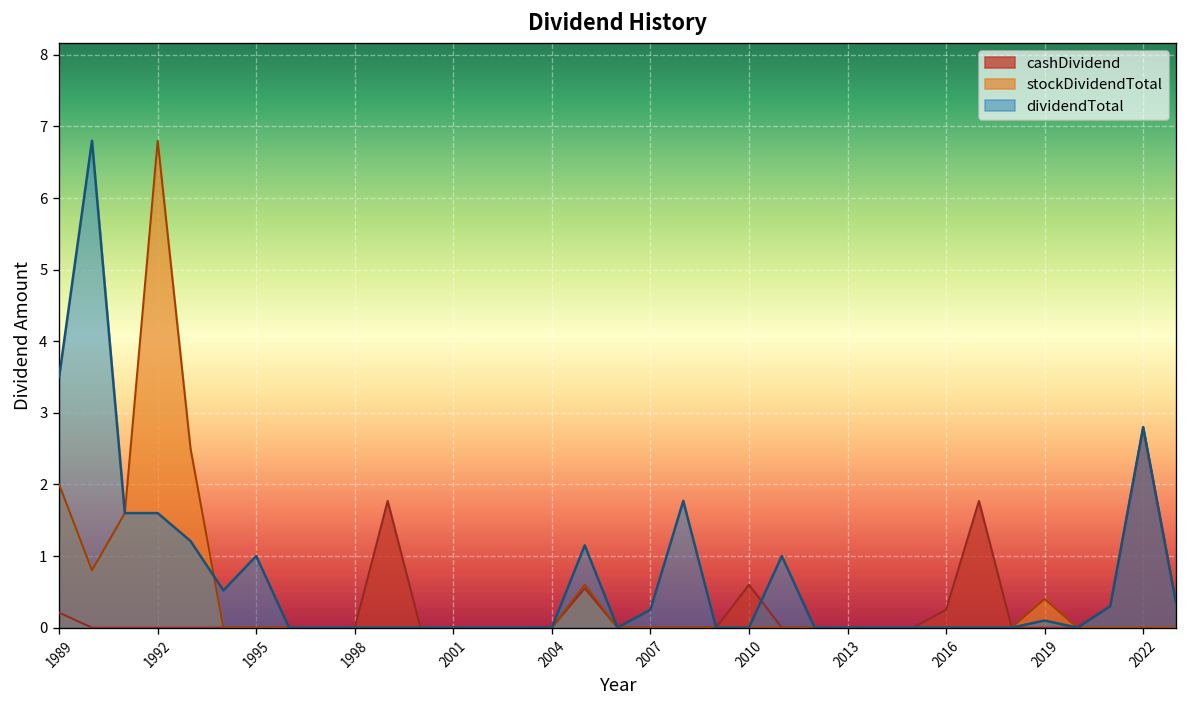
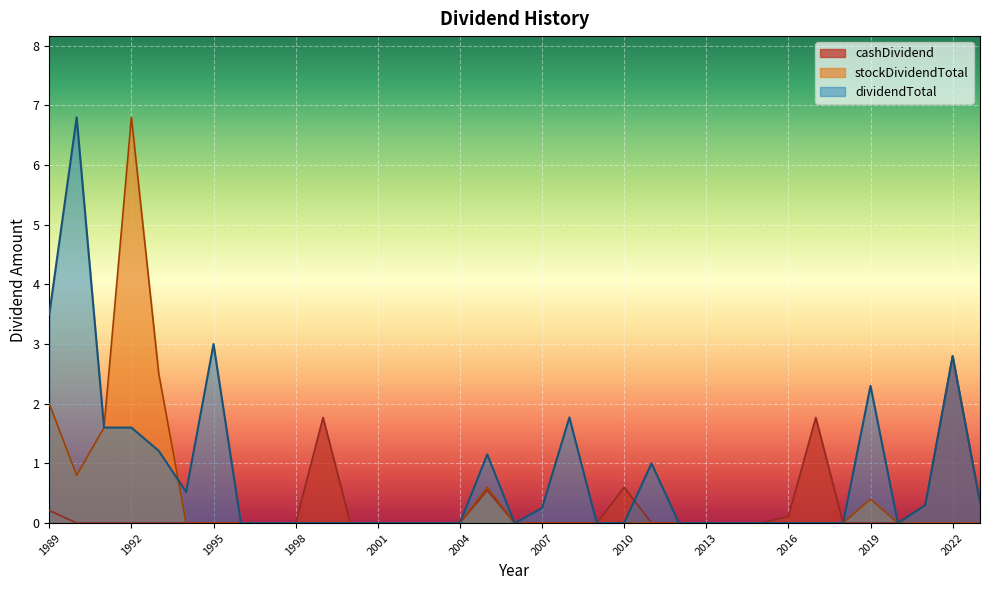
  {
    "cashDividend": {
      "1989": 0.2,
      "1992": 0.0,
      "2010": 0.6,
-     "2016": 0.3,
+     "2016": 0.1,
      "2019": 0.0
    },
    "stockDividendTotal": {
      "1989": 2.0,
      "1992": 6.8,
      "2019": 0.4,
      "2022": 0.0
    },
    "dividendTotal": {
      "1989": 3.5,
      "1992": 1.6,
-     "1995": 1,
+     "1995": 3,
      "2007": 0.3,
-     "2019": 0.1
+     "2019": 2.3
    }
  }
